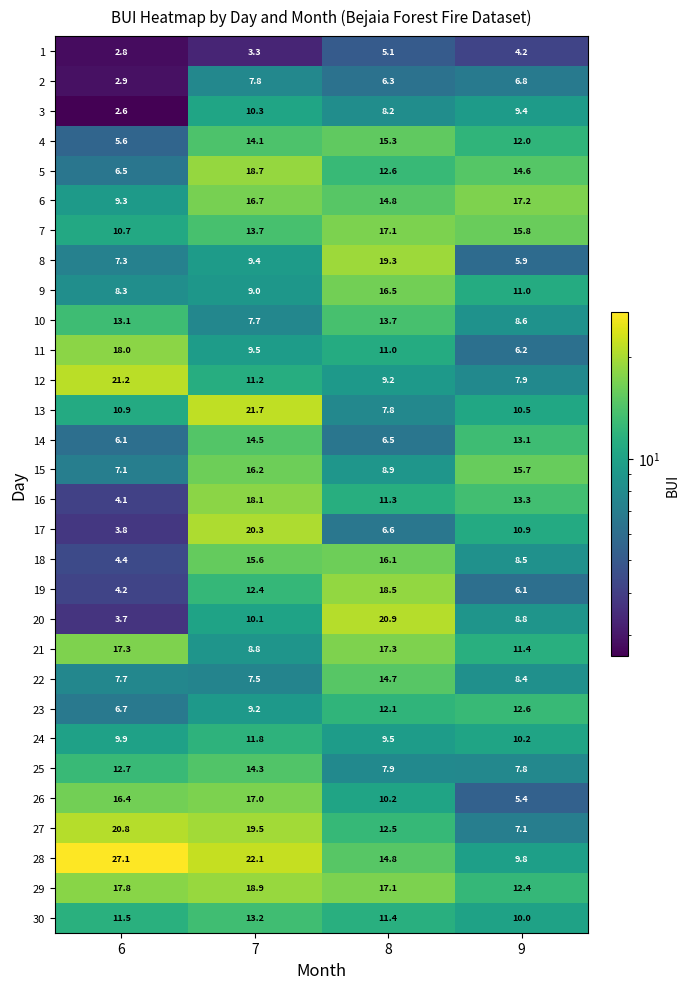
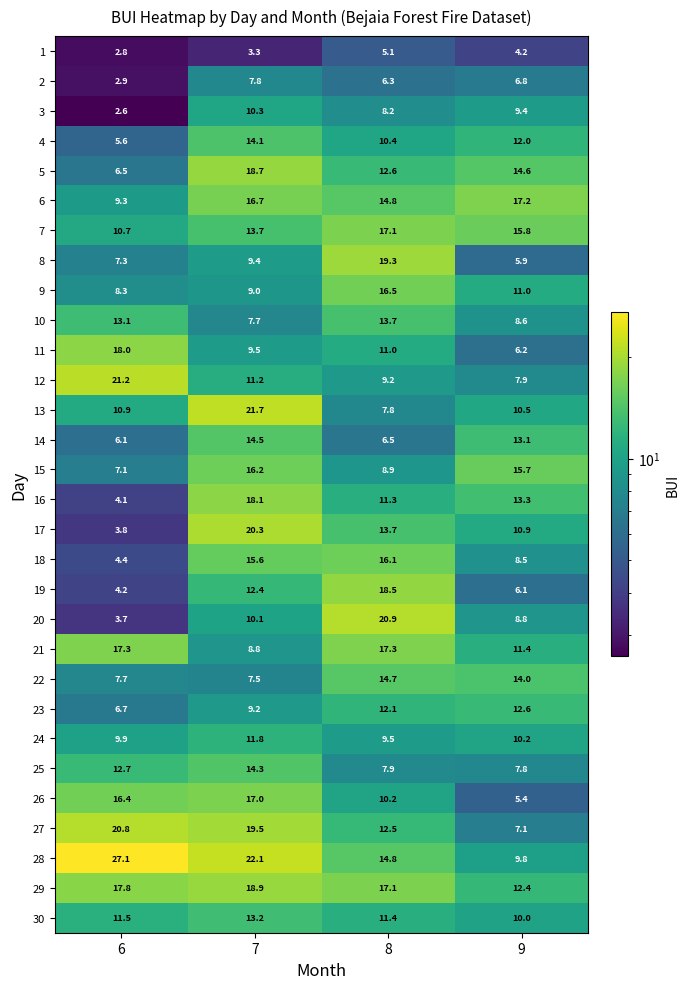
  {
    "1": {
      "6": 2.8,
      "7": 3.3,
      "8": 5.1,
      "9": 4.2
    },
    "2": {
      "6": 2.9,
      "7": 7.8,
      "8": 6.3,
      "9": 6.8
    },
    "3": {
      "6": 2.6,
      "7": 10.3,
      "8": 8.2,
      "9": 9.4
    },
    "4": {
      "6": 5.6,
      "7": 14.1,
-     "8": 15.3,
+     "8": 10.4,
      "9": 12.0
    },
    "5": {
      "6": 6.5,
      "7": 18.7,
      "8": 12.6,
      "9": 14.6
    },
    "6": {
      "6": 9.3,
      "7": 16.7,
      "8": 14.8,
      "9": 17.2
    },
    "7": {
      "6": 10.7,
      "7": 13.7,
      "8": 17.1,
      "9": 15.8
    },
    "8": {
      "6": 7.3,
      "7": 9.4,
      "8": 19.3,
      "9": 5.9
    },
    "9": {
      "6": 8.3,
      "7": 9.0,
      "8": 16.5,
      "9": 11.0
    },
    "10": {
      "6": 13.1,
      "7": 7.7,
      "8": 13.7,
      "9": 8.6
    },
    "11": {
      "6": 18.0,
      "7": 9.5,
      "8": 11.0,
      "9": 6.2
    },
    "12": {
      "6": 21.2,
      "7": 11.2,
      "8": 9.2,
      "9": 7.9
    },
    "13": {
      "6": 10.9,
      "7": 21.7,
      "8": 7.8,
      "9": 10.5
    },
    "14": {
      "6": 6.1,
      "7": 14.5,
      "8": 6.5,
      "9": 13.1
    },
    "15": {
      "6": 7.1,
      "7": 16.2,
      "8": 8.9,
      "9": 15.7
    },
    "16": {
      "6": 4.1,
      "7": 18.1,
      "8": 11.3,
      "9": 13.3
    },
    "17": {
      "6": 3.8,
      "7": 20.3,
-     "8": 6.6,
+     "8": 13.7,
      "9": 10.9
    },
    "18": {
      "6": 4.4,
      "7": 15.6,
      "8": 16.1,
      "9": 8.5
    },
    "19": {
      "6": 4.2,
      "7": 12.4,
      "8": 18.5,
      "9": 6.1
    },
    "20": {
      "6": 3.7,
      "7": 10.1,
      "8": 20.9,
      "9": 8.8
    },
    "21": {
      "6": 17.3,
      "7": 8.8,
      "8": 17.3,
      "9": 11.4
    },
    "22": {
      "6": 7.7,
      "7": 7.5,
      "8": 14.7,
-     "9": 8.4
+     "9": 14.0
    },
    "23": {
      "6": 6.7,
      "7": 9.2,
      "8": 12.1,
      "9": 12.6
    },
    "24": {
      "6": 9.9,
      "7": 11.8,
      "8": 9.5,
      "9": 10.2
    },
    "25": {
      "6": 12.7,
      "7": 14.3,
      "8": 7.9,
      "9": 7.8
    },
    "26": {
      "6": 16.4,
      "7": 17.0,
      "8": 10.2,
      "9": 5.4
    },
    "27": {
      "6": 20.8,
      "7": 19.5,
      "8": 12.5,
      "9": 7.1
    },
    "28": {
      "6": 27.1,
      "7": 22.1,
      "8": 14.8,
      "9": 9.8
    },
    "29": {
      "6": 17.8,
      "7": 18.9,
      "8": 17.1,
      "9": 12.4
    },
    "30": {
      "6": 11.5,
      "7": 13.2,
      "8": 11.4,
      "9": 10.0
    }
  }
